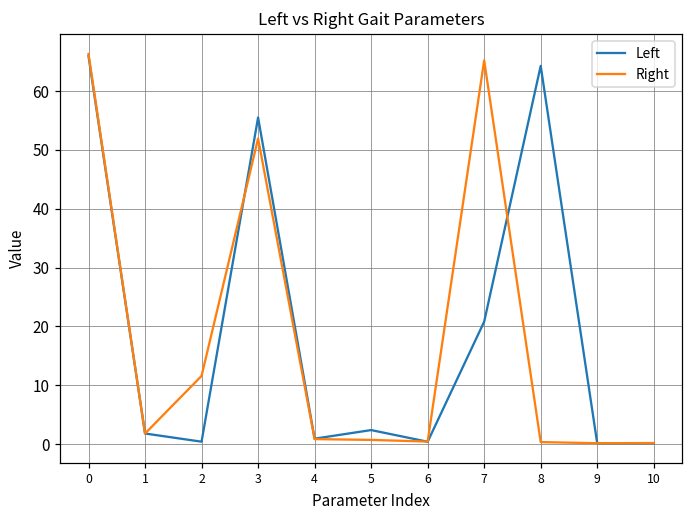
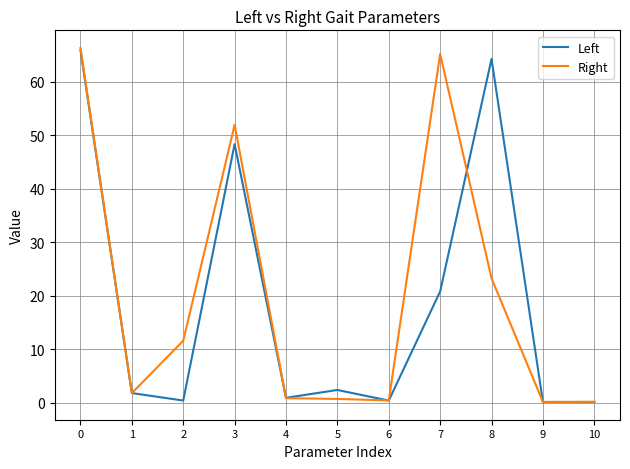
  {
    "Left": {
      "2": 0,
-     "3": 55,
+     "3": 48,
      "5": 2,
      "7": 21,
      "8": 64
    },
    "Right": {
      "2": 12,
      "3": 52,
      "5": 1,
      "7": 65,
-     "8": 0
+     "8": 23
    }
  }
